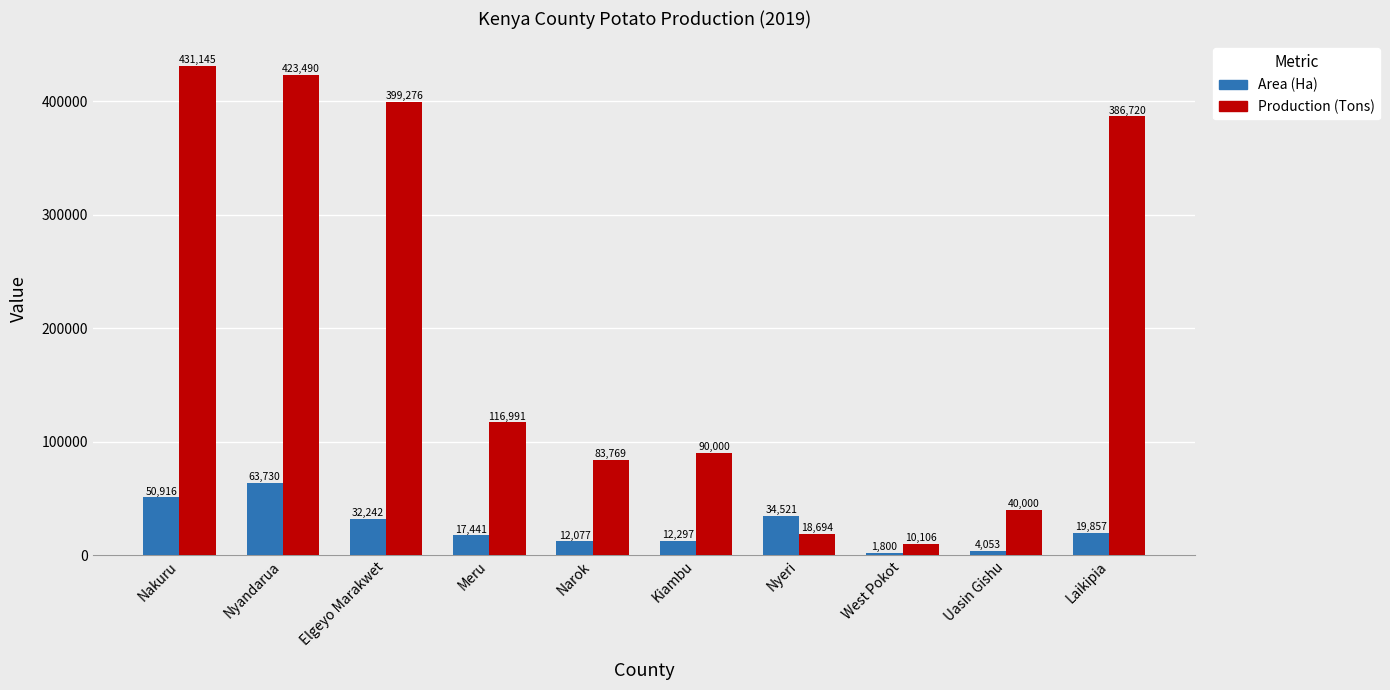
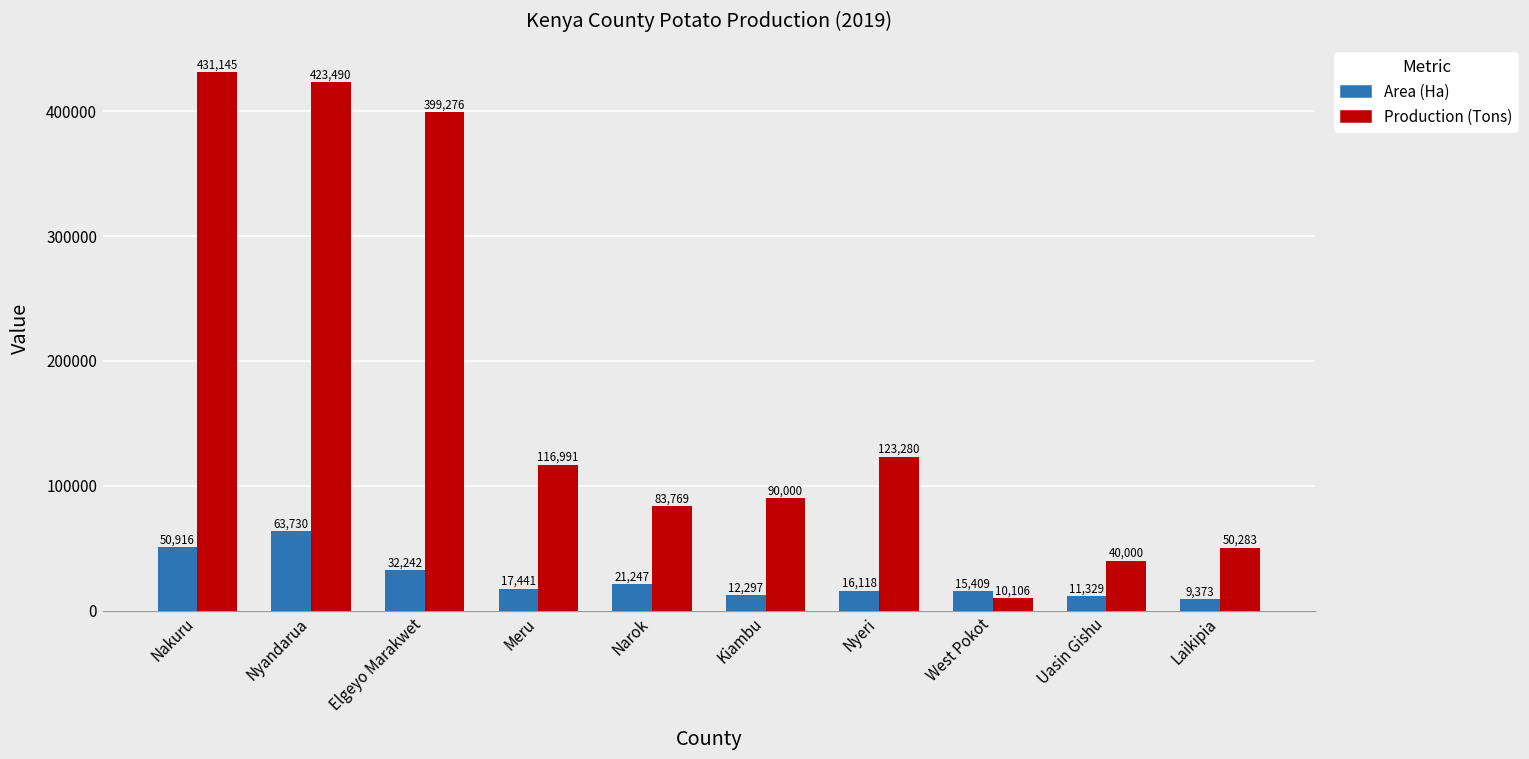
  {
    "Area (Ha)": {
      "Nakuru": "50,916",
      "Nyandarua": "63,730",
      "Elgeyo Marakwet": "32,242",
      "Meru": "17,441",
-     "Narok": "12,077",
+     "Narok": "21,247",
      "Kiambu": "12,297",
-     "Nyeri": "34,521",
-     "West Pokot": "1,800",
-     "Uasin Gishu": "4,053",
-     "Laikipia": "19,857"
+     "Nyeri": "16,118",
+     "West Pokot": "15,409",
+     "Uasin Gishu": "11,329",
+     "Laikipia": "9,373"
    },
    "Production (Tons)": {
      "Nakuru": "431,145",
      "Nyandarua": "423,490",
      "Elgeyo Marakwet": "399,276",
      "Meru": "116,991",
      "Narok": "83,769",
      "Kiambu": "90,000",
-     "Nyeri": "18,694",
+     "Nyeri": "123,280",
      "West Pokot": "10,106",
      "Uasin Gishu": "40,000",
-     "Laikipia": "386,720"
+     "Laikipia": "50,283"
    }
  }
